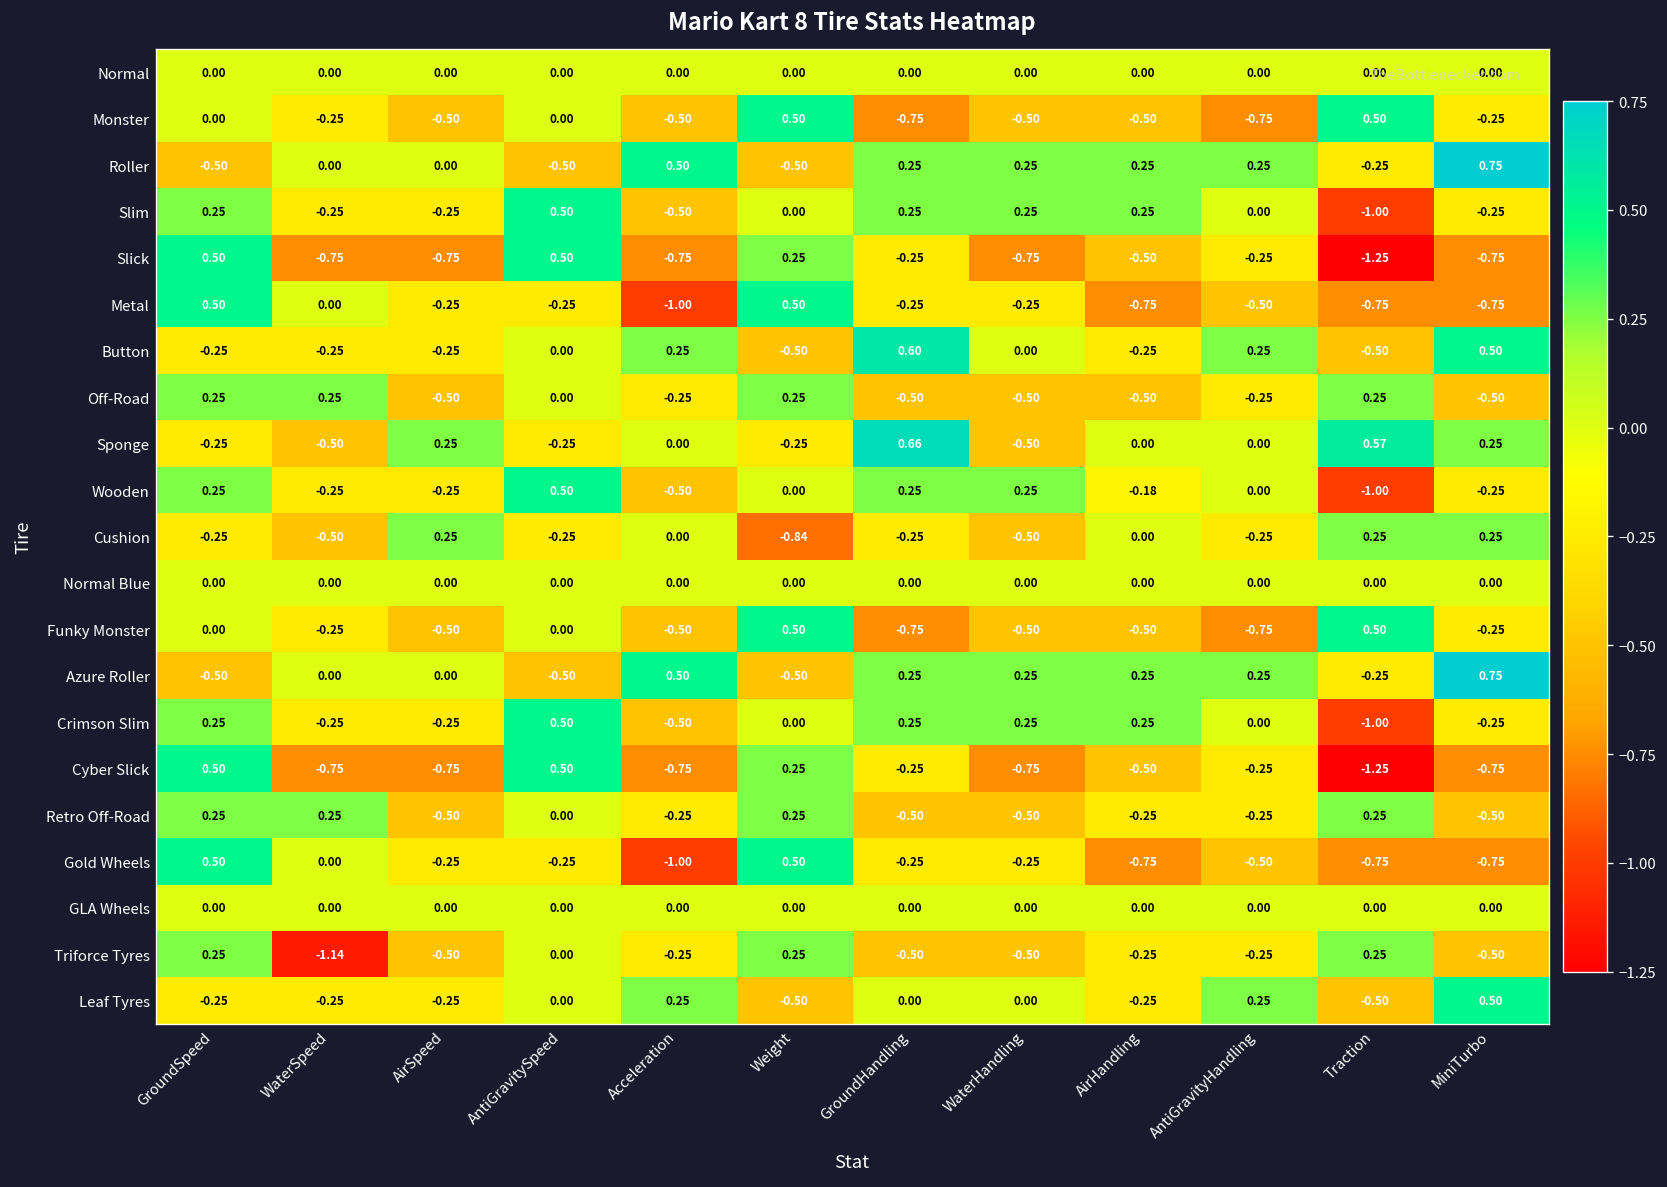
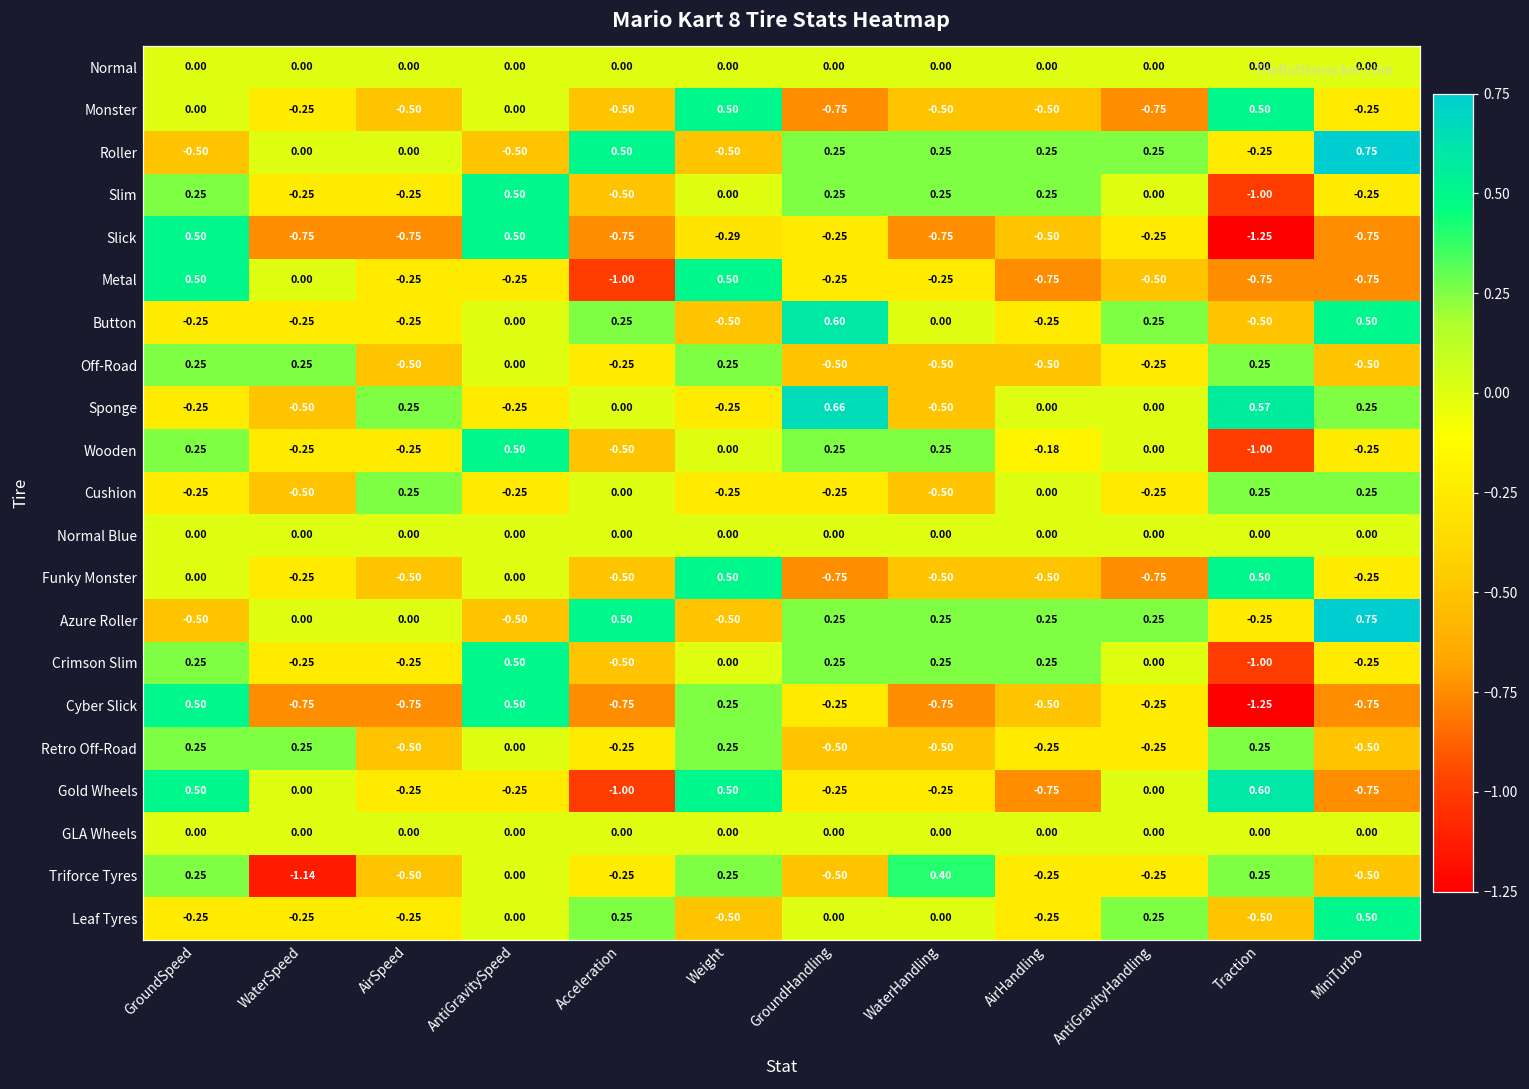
  {
    "Slick": {
      "GroundSpeed": 0.50,
      "WaterSpeed": -0.75,
      "AirSpeed": -0.75,
      "AntiGravitySpeed": 0.50,
      "Acceleration": -0.75,
-     "Weight": 0.25,
+     "Weight": -0.29,
      "GroundHandling": -0.25,
      "WaterHandling": -0.75,
      "AirHandling": -0.50,
      "AntiGravityHandling": -0.25,
      "Traction": -1.25,
      "MiniTurbo": -0.75
    },
    "Cushion": {
      "GroundSpeed": -0.25,
      "WaterSpeed": -0.50,
      "AirSpeed": 0.25,
      "AntiGravitySpeed": -0.25,
      "Acceleration": 0.00,
-     "Weight": -0.84,
+     "Weight": -0.25,
      "GroundHandling": -0.25,
      "WaterHandling": -0.50,
      "AirHandling": 0.00,
      "AntiGravityHandling": -0.25,
      "Traction": 0.25,
      "MiniTurbo": 0.25
    },
    "Gold Wheels": {
      "GroundSpeed": 0.50,
      "WaterSpeed": 0.00,
      "AirSpeed": -0.25,
      "AntiGravitySpeed": -0.25,
      "Acceleration": -1.00,
      "Weight": 0.50,
      "GroundHandling": -0.25,
      "WaterHandling": -0.25,
      "AirHandling": -0.75,
-     "AntiGravityHandling": -0.50,
-     "Traction": -0.75,
+     "AntiGravityHandling": 0.00,
+     "Traction": 0.60,
      "MiniTurbo": -0.75
    },
    "Triforce Tyres": {
      "GroundSpeed": 0.25,
      "WaterSpeed": -1.14,
      "AirSpeed": -0.50,
      "AntiGravitySpeed": 0.00,
      "Acceleration": -0.25,
      "Weight": 0.25,
      "GroundHandling": -0.50,
-     "WaterHandling": -0.50,
+     "WaterHandling": 0.40,
      "AirHandling": -0.25,
      "AntiGravityHandling": -0.25,
      "Traction": 0.25,
      "MiniTurbo": -0.50
    }
  }
